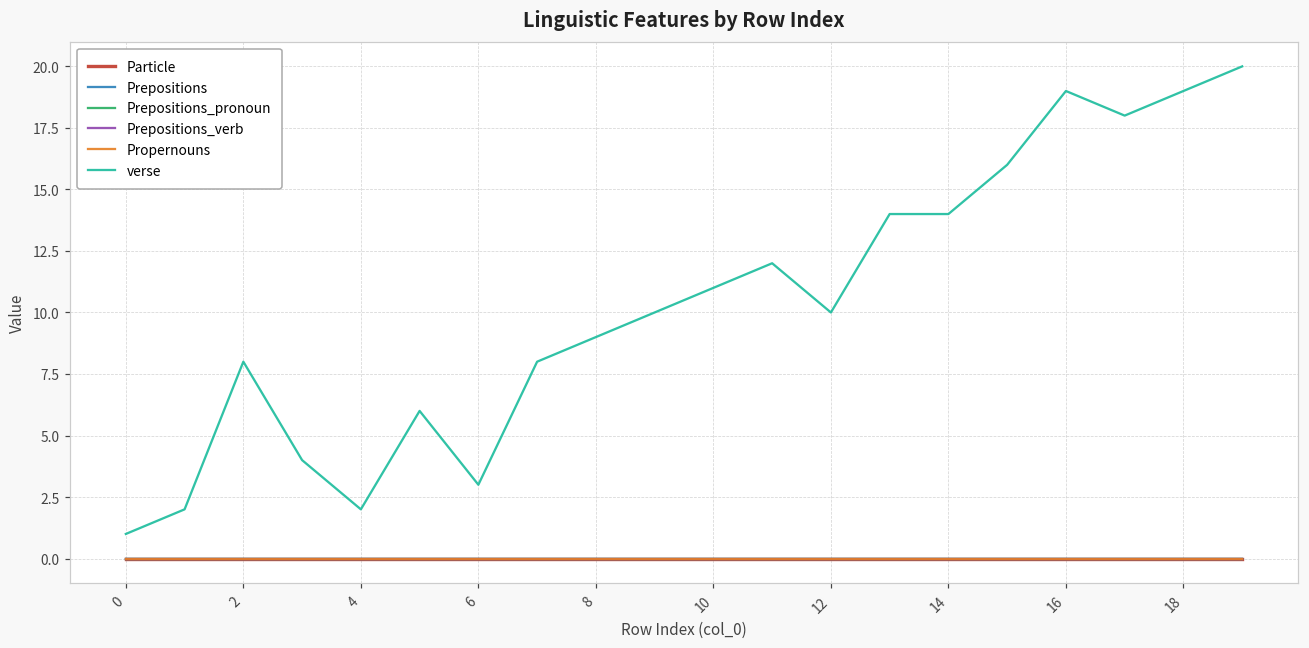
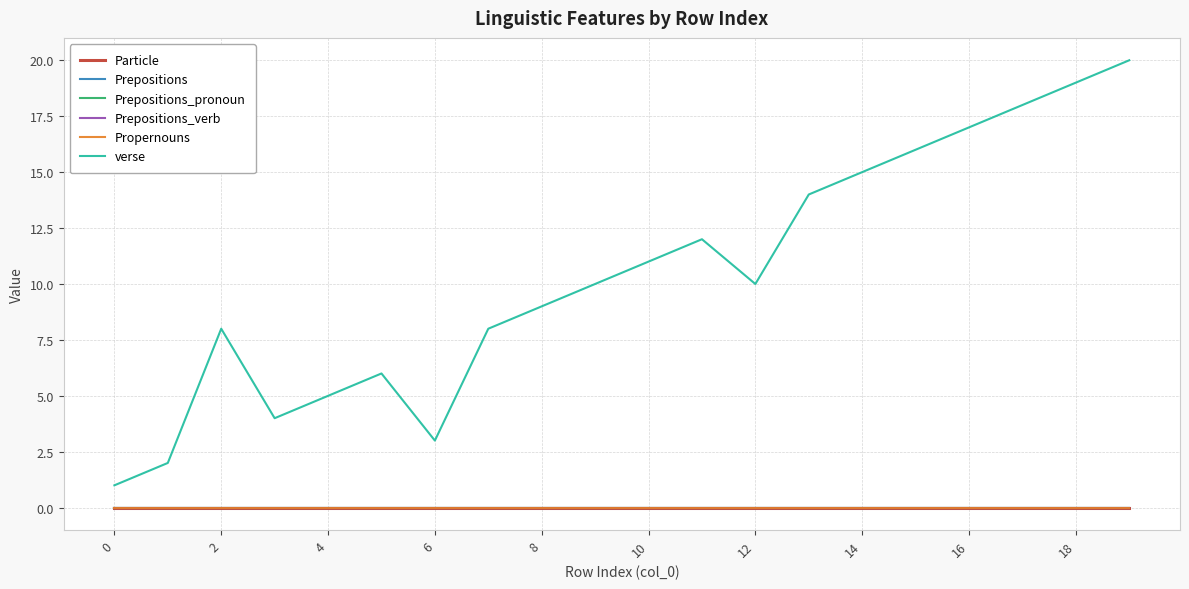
  {
    "Propernouns": {
      "0": 0,
      "2": 0,
      "4": 0,
      "6": 0,
      "8": 0,
      "10": 0,
      "12": 0,
      "14": 0,
      "16": 0,
      "18": 0
    },
    "verse": {
      "0": 1,
      "2": 8,
-     "4": 2,
+     "4": 5,
      "6": 3,
      "8": 9,
      "10": 11,
      "12": 10,
-     "14": 14,
-     "16": 19,
+     "14": 15,
+     "16": 17,
      "18": 19
    }
  }
